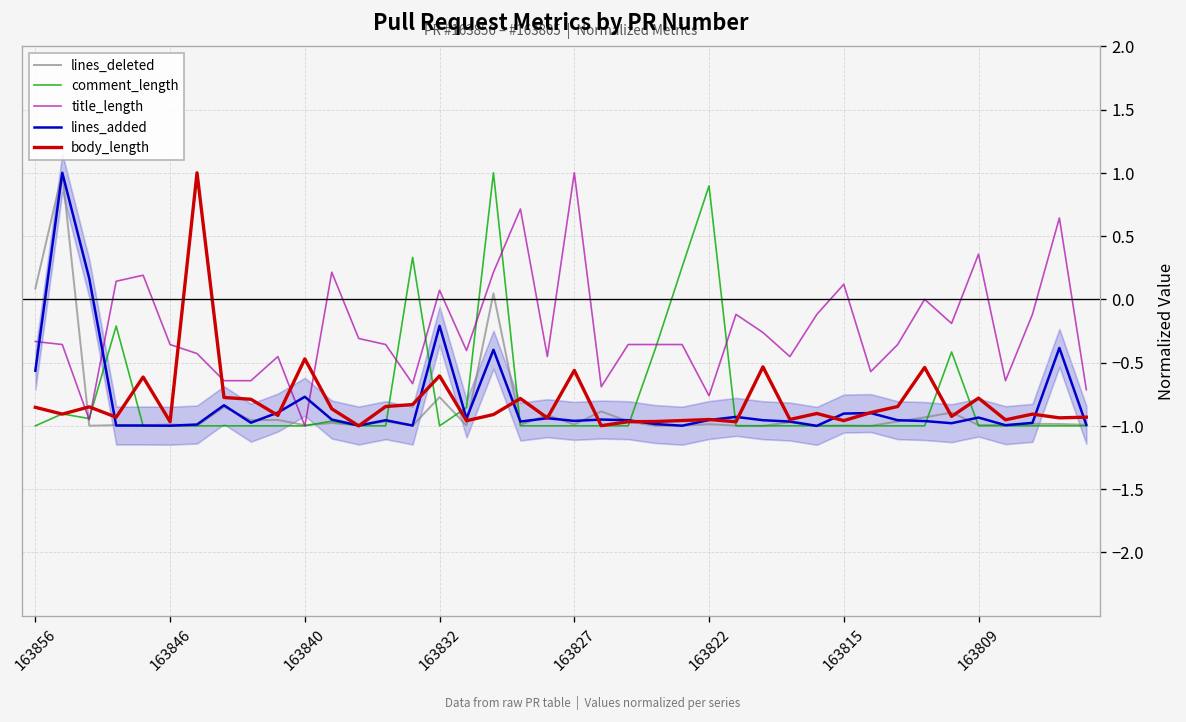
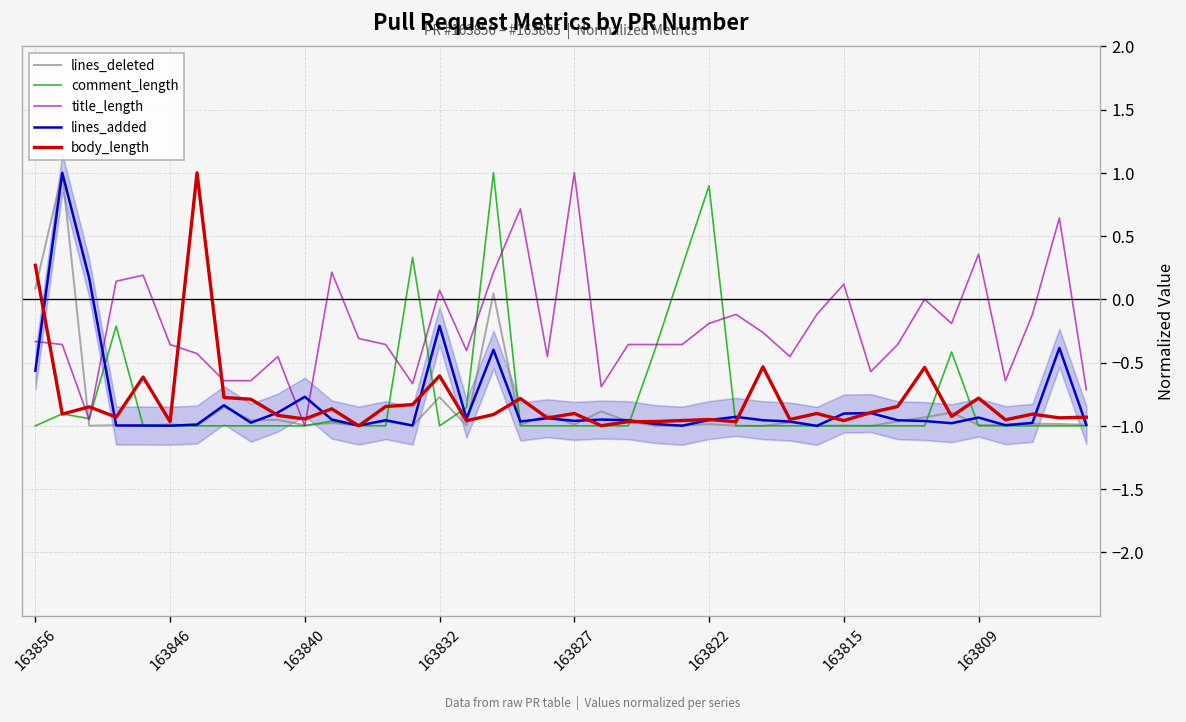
  {
    "lines_deleted": {
      "163856": 0.08,
      "163832": -0.77,
      "163822": -0.99
    },
    "comment_length": {
      "163856": -1.00,
      "163832": -1.00,
      "163822": 0.90
    },
    "title_length": {
      "163856": -0.33,
      "163846": -0.36,
      "163832": 0.07,
      "163827": 1.00,
-     "163822": -0.76,
+     "163822": -0.19,
      "163815": 0.12,
      "163809": 0.36
    },
    "body_length": {
-     "163856": -0.85,
-     "163840": -0.47,
+     "163856": 0.27,
+     "163840": -0.95,
      "163832": -0.61,
-     "163827": -0.56,
+     "163827": -0.90,
      "163815": -0.96
    }
  }
